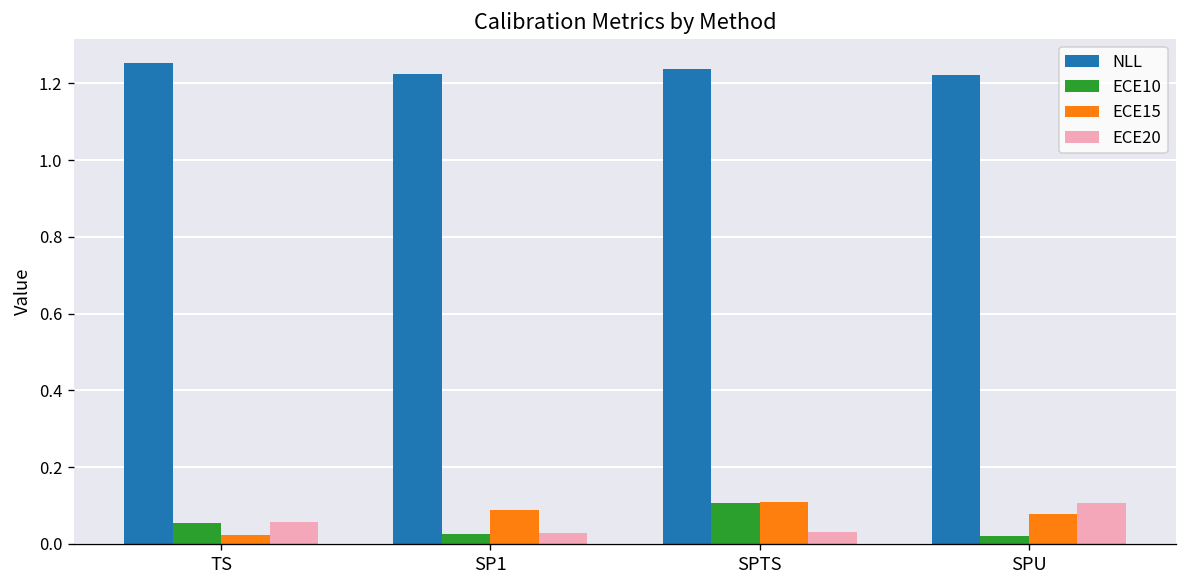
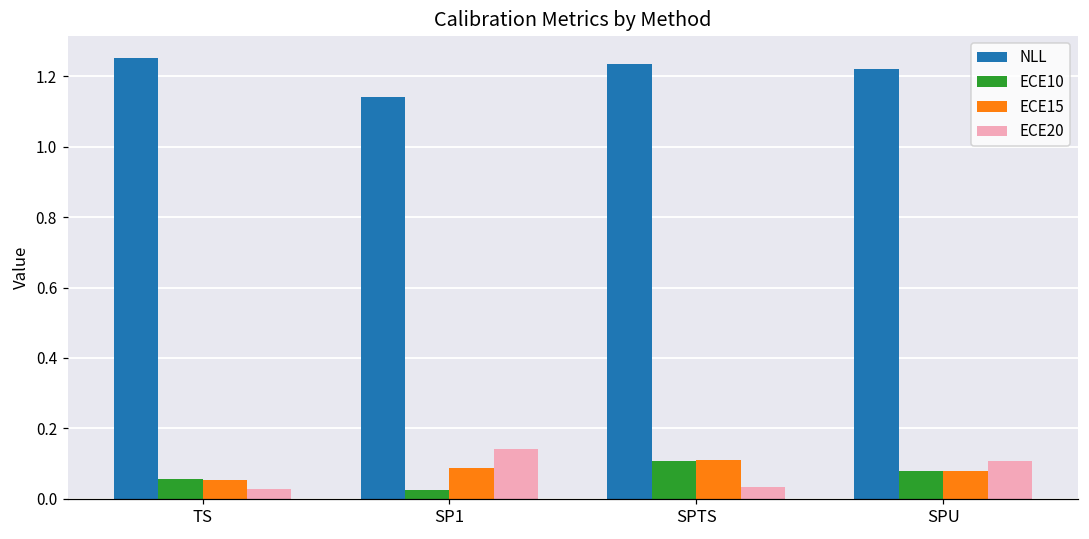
  {
    "NLL": {
      "TS": 1.25,
-     "SP1": 1.22,
+     "SP1": 1.14,
      "SPTS": 1.24,
      "SPU": 1.22
    },
    "ECE10": {
      "TS": 0.06,
      "SP1": 0.02,
      "SPTS": 0.11,
-     "SPU": 0.02
+     "SPU": 0.08
    },
    "ECE15": {
-     "TS": 0.02,
+     "TS": 0.05,
      "SP1": 0.09,
      "SPTS": 0.11,
      "SPU": 0.08
    },
    "ECE20": {
-     "TS": 0.06,
-     "SP1": 0.03,
+     "TS": 0.03,
+     "SP1": 0.14,
      "SPTS": 0.03,
      "SPU": 0.11
    }
  }
